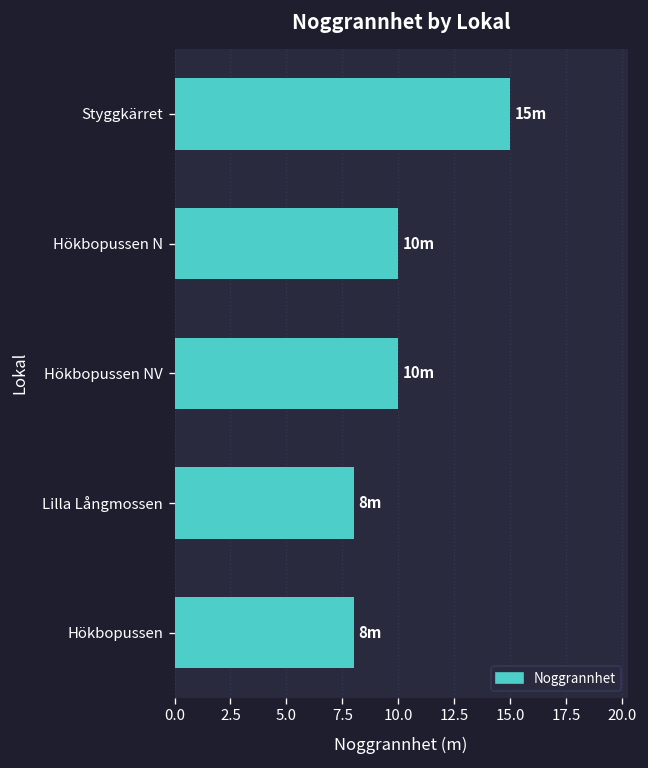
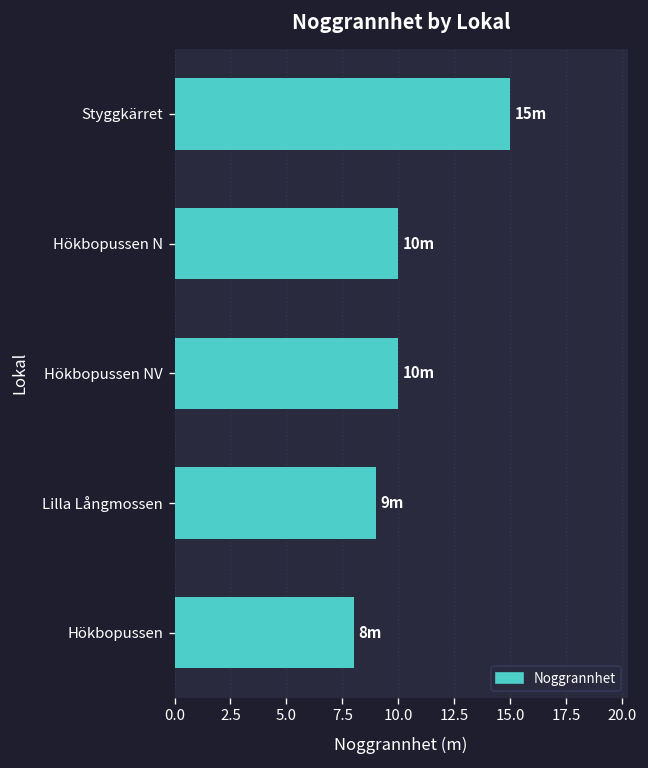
  {
    "Styggkärret": "15m",
    "Hökbopussen N": "10m",
    "Hökbopussen NV": "10m",
-   "Lilla Långmossen": "8m",
+   "Lilla Långmossen": "9m",
    "Hökbopussen": "8m"
  }
